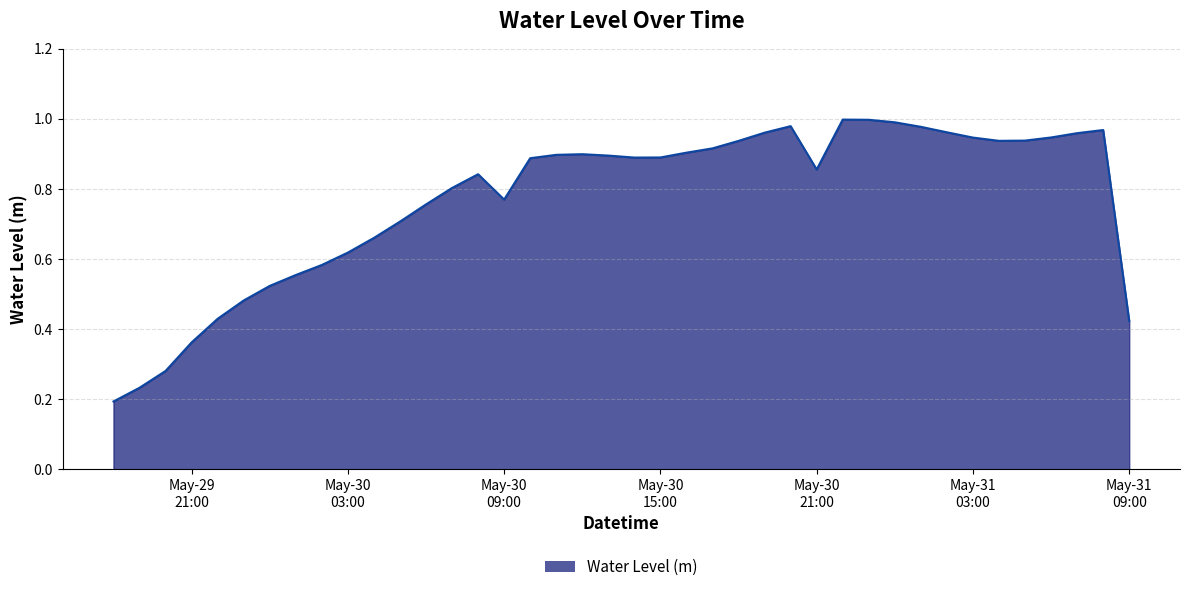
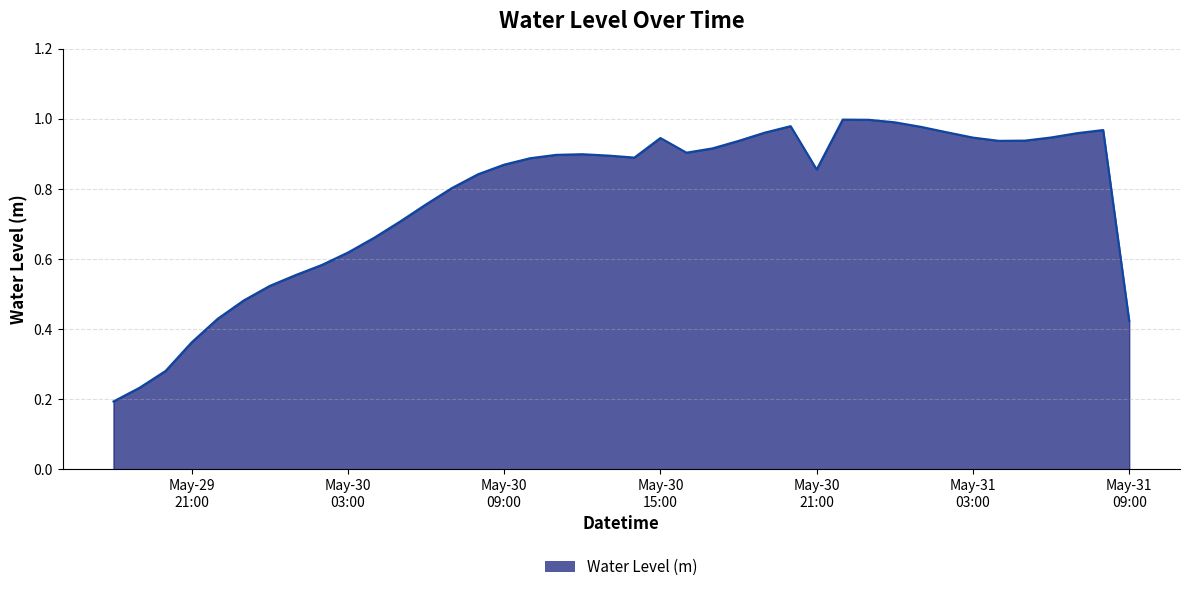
  {
    "May-29 21:00": 0.36,
    "May-30 03:00": 0.62,
-   "May-30 09:00": 0.77,
-   "May-30 15:00": 0.89,
+   "May-30 09:00": 0.87,
+   "May-30 15:00": 0.94,
    "May-30 21:00": 0.86,
    "May-31 03:00": 0.95,
    "May-31 09:00": 0.42
  }
